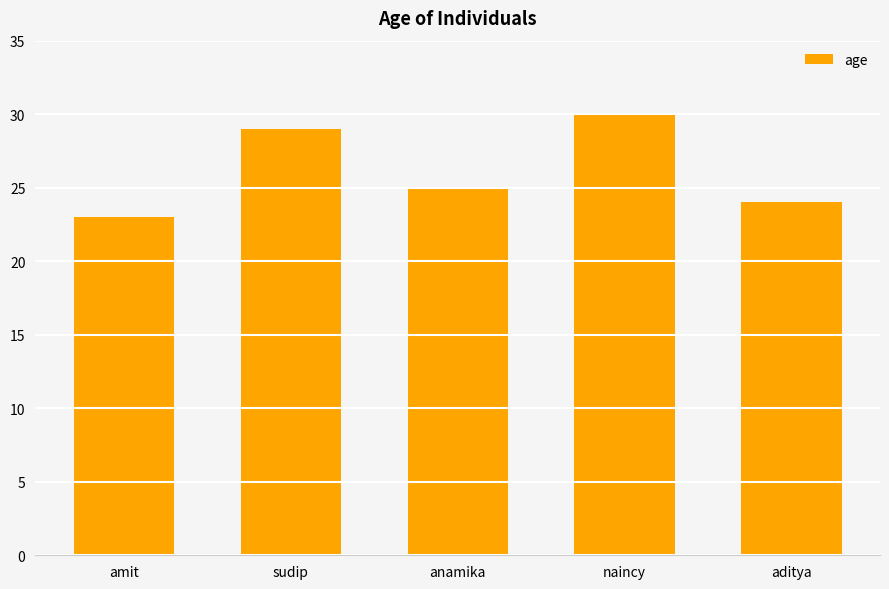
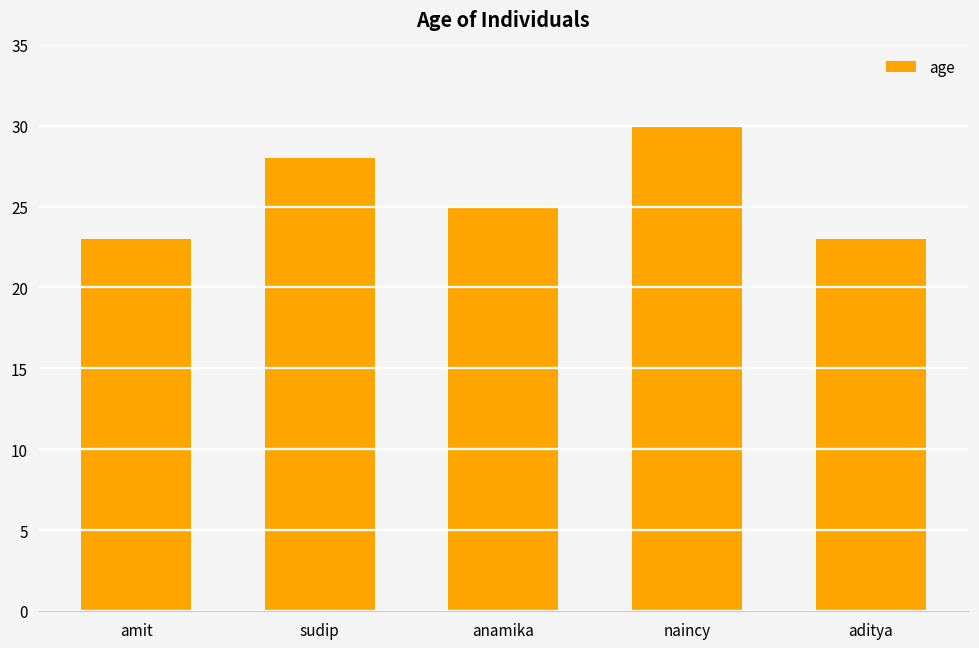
  {
    "amit": 23,
-   "sudip": 29,
+   "sudip": 28,
    "anamika": 25,
    "naincy": 30,
-   "aditya": 24
+   "aditya": 23
  }
